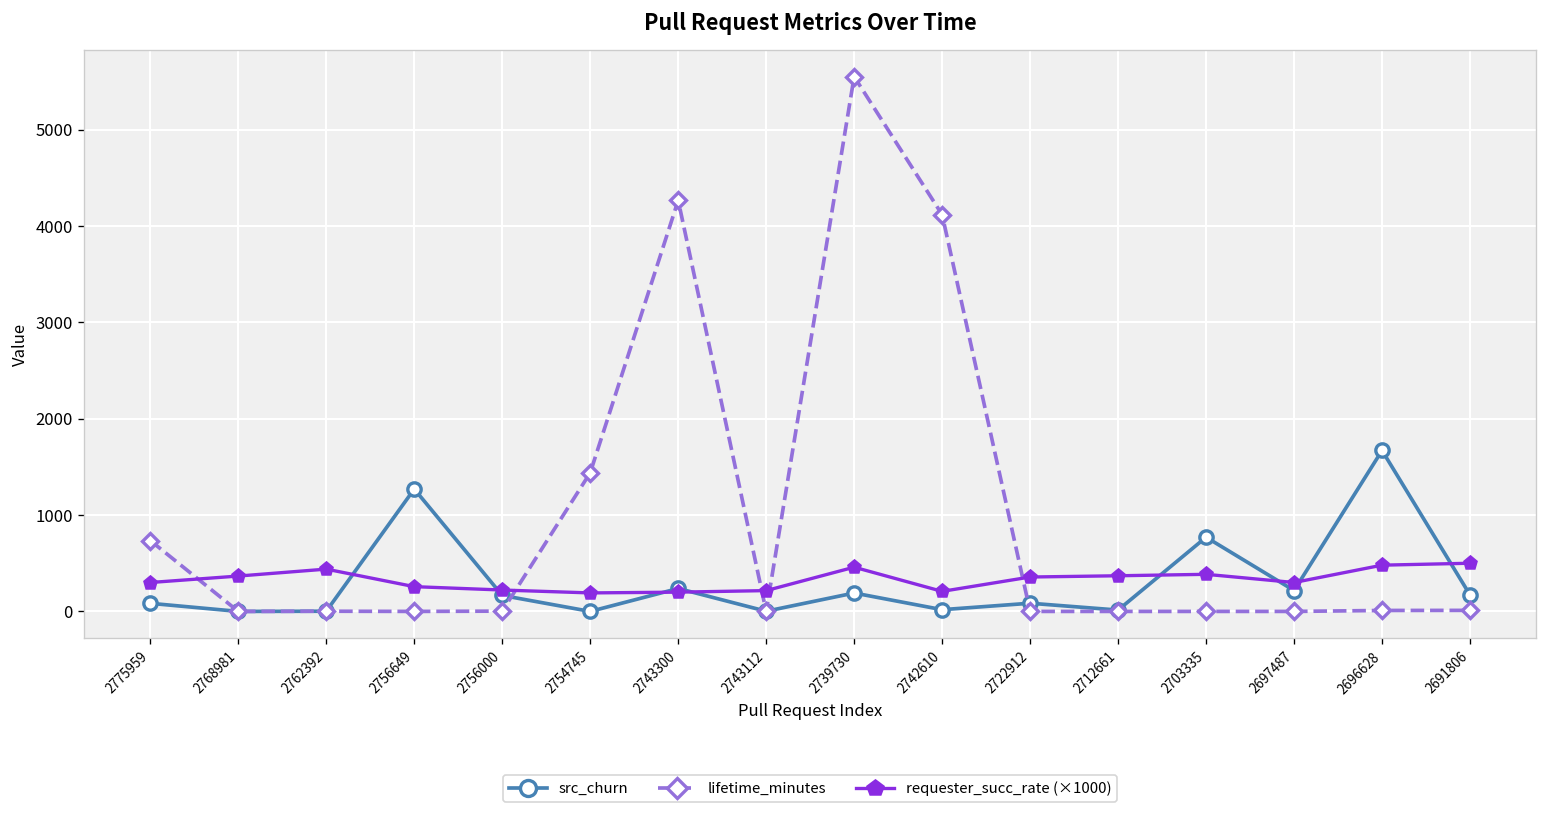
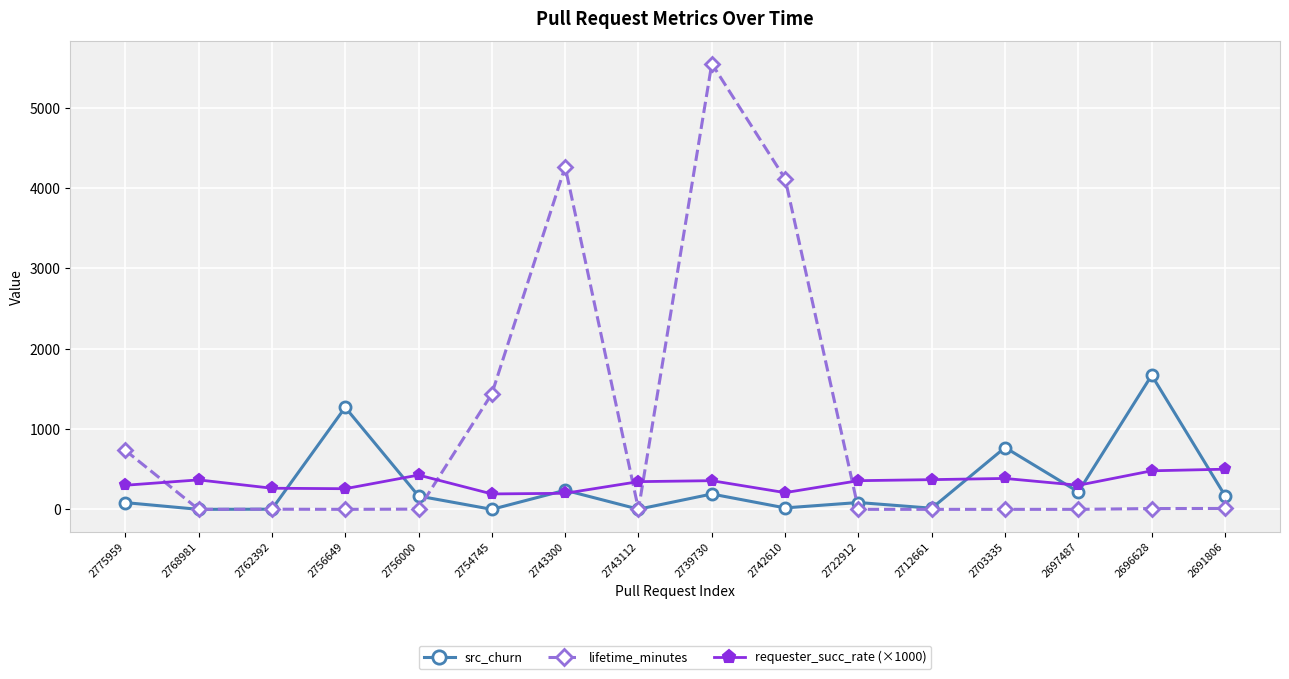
  {
    "src_churn": {
      "2775959": 100,
      "2756649": 1300,
      "2756000": 200,
      "2754745": 0,
      "2743300": 200,
      "2739730": 200,
      "2742610": 0,
      "2722912": 100,
      "2703335": 800,
      "2697487": 200,
      "2696628": 1700,
      "2691806": 200
    },
    "lifetime_minutes": {
      "2775959": 700,
      "2756649": 0,
      "2756000": 0,
      "2754745": 1400,
      "2743300": 4300,
      "2739730": 5600,
      "2742610": 4100,
      "2722912": 0,
      "2703335": 0,
      "2697487": 0,
      "2696628": 0,
      "2691806": 0
    },
    "requester_succ_rate (×1000)": {
      "2775959": 300,
      "2768981": 400,
-     "2762392": 400,
+     "2762392": 300,
      "2756649": 300,
-     "2756000": 200,
+     "2756000": 400,
      "2754745": 200,
      "2743300": 200,
-     "2743112": 200,
-     "2739730": 500,
+     "2743112": 300,
+     "2739730": 400,
      "2742610": 200,
      "2722912": 400,
      "2712661": 400,
      "2703335": 400,
      "2697487": 300,
      "2696628": 500,
      "2691806": 500
    }
  }
